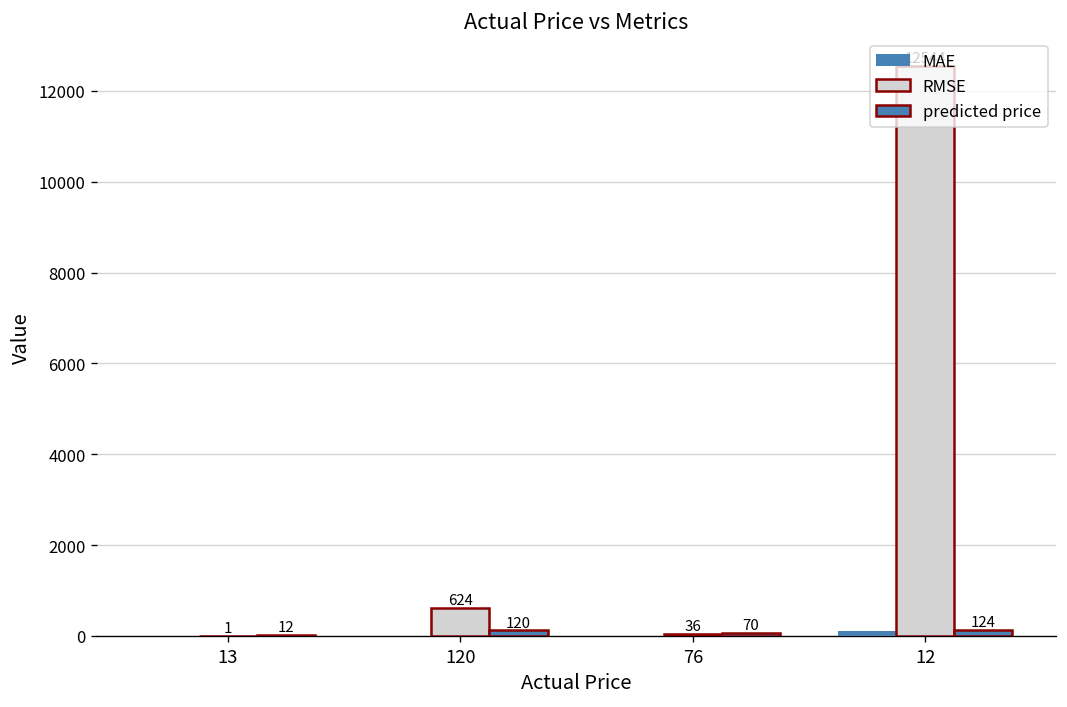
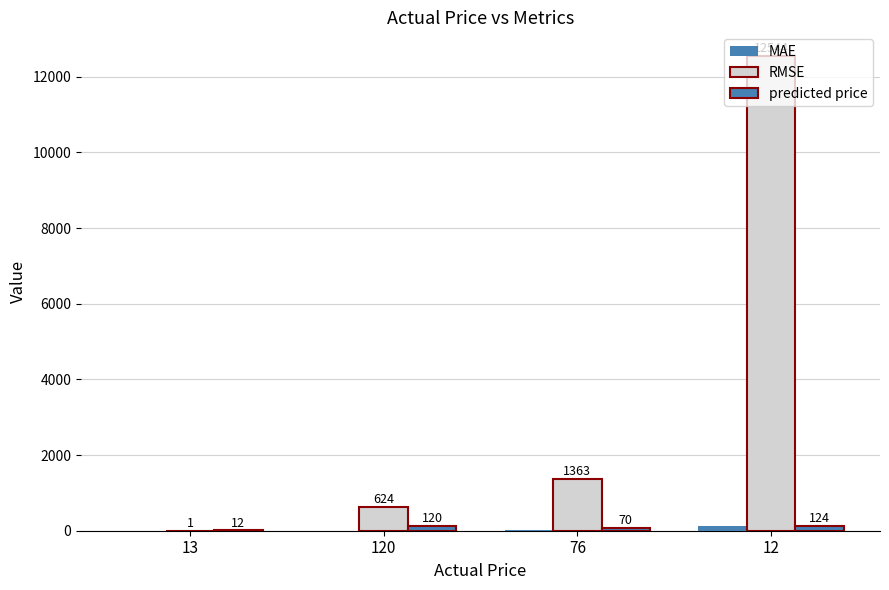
  {
    "RMSE": {
      "13": 1,
      "120": 624,
-     "76": 36
+     "76": 1363
    }
  }
